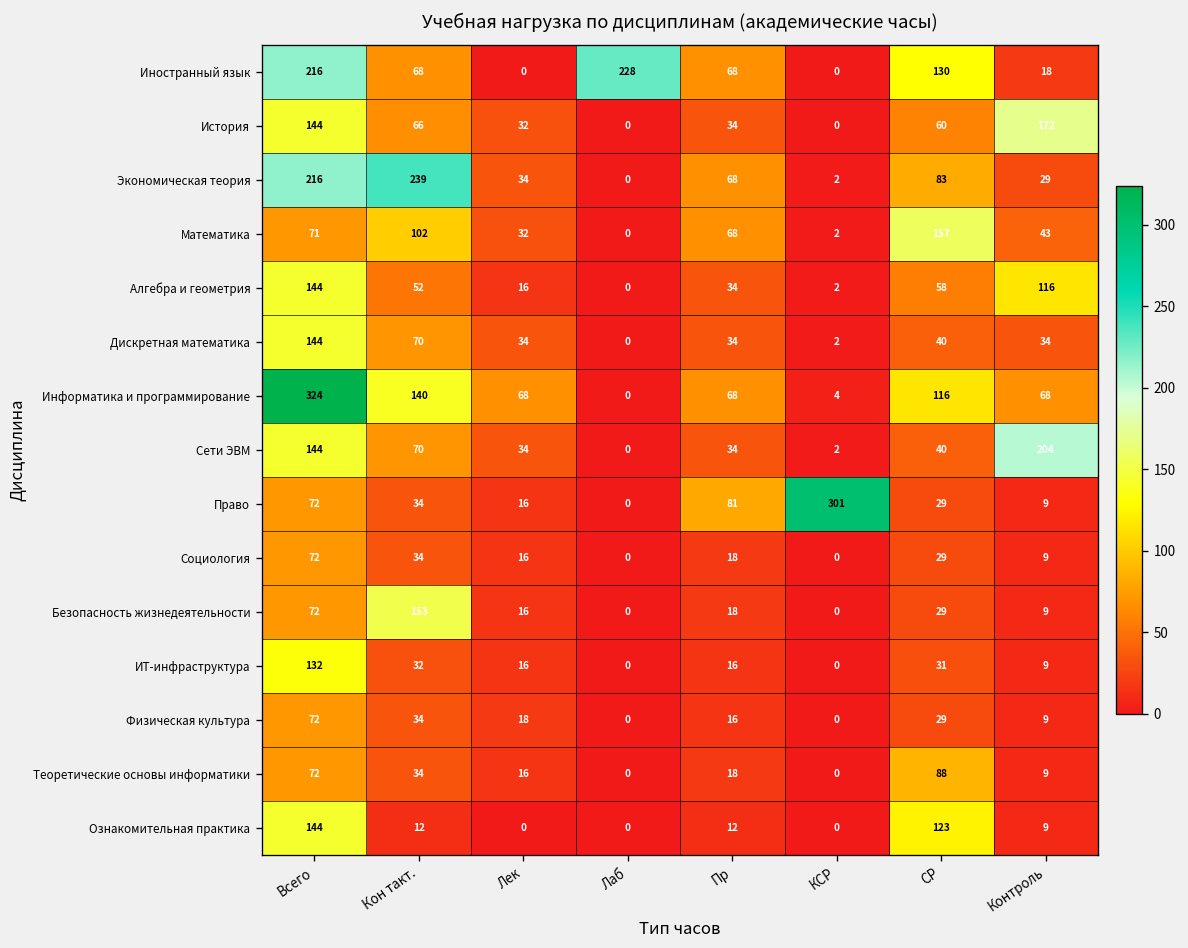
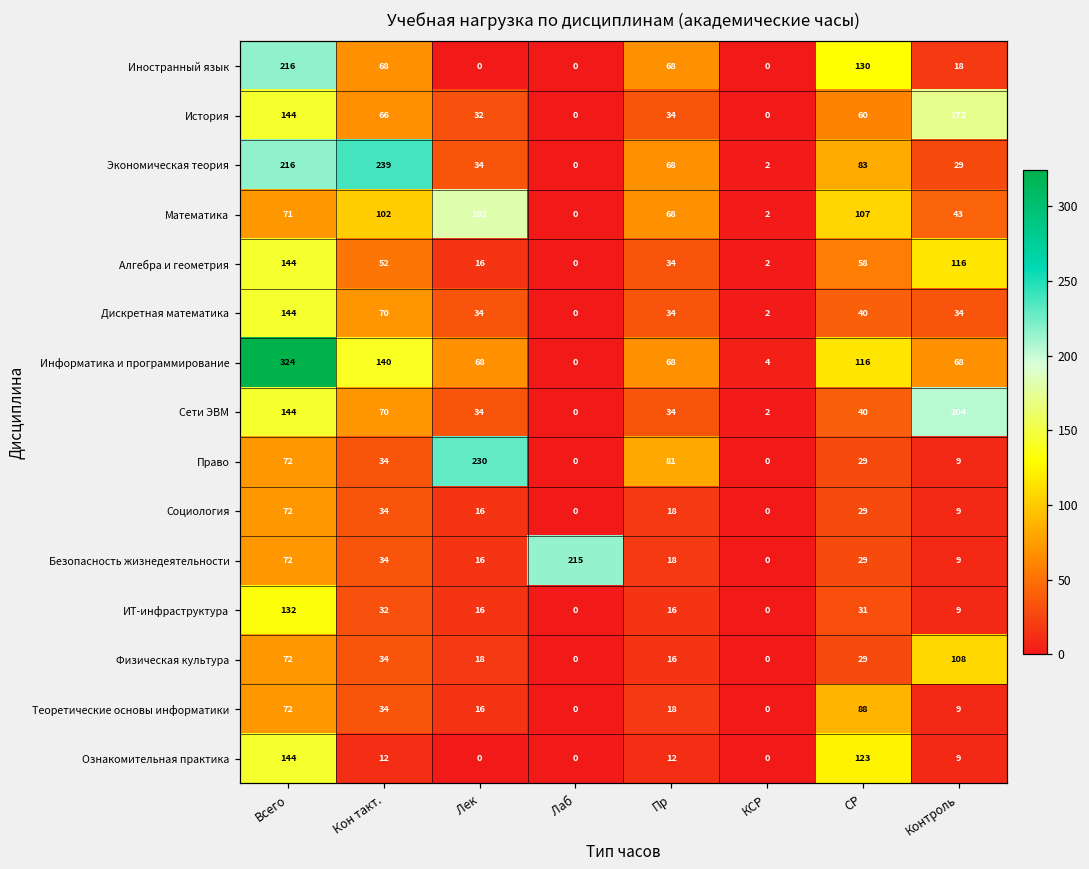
  {
    "Иностранный язык": {
      "Всего": 216,
      "Кон такт.": 68,
      "Лек": 0,
-     "Лаб": 228,
+     "Лаб": 0,
      "Пр": 68,
      "КСР": 0,
      "СР": 130,
      "Контроль": 18
    },
    "История": {
      "Всего": 144,
      "Кон такт.": 66,
      "Лек": 32,
      "Лаб": 0,
      "Пр": 34,
      "КСР": 0,
      "СР": 60,
      "Контроль": 172
    },
    "Экономическая теория": {
      "Всего": 216,
      "Кон такт.": 239,
      "Лек": 34,
      "Лаб": 0,
      "Пр": 68,
      "КСР": 2,
      "СР": 83,
      "Контроль": 29
    },
    "Математика": {
      "Всего": 71,
      "Кон такт.": 102,
-     "Лек": 32,
+     "Лек": 182,
      "Лаб": 0,
      "Пр": 68,
      "КСР": 2,
-     "СР": 157,
+     "СР": 107,
      "Контроль": 43
    },
    "Алгебра и геометрия": {
      "Всего": 144,
      "Кон такт.": 52,
      "Лек": 16,
      "Лаб": 0,
      "Пр": 34,
      "КСР": 2,
      "СР": 58,
      "Контроль": 116
    },
    "Дискретная математика": {
      "Всего": 144,
      "Кон такт.": 70,
      "Лек": 34,
      "Лаб": 0,
      "Пр": 34,
      "КСР": 2,
      "СР": 40,
      "Контроль": 34
    },
    "Информатика и программирование": {
      "Всего": 324,
      "Кон такт.": 140,
      "Лек": 68,
      "Лаб": 0,
      "Пр": 68,
      "КСР": 4,
      "СР": 116,
      "Контроль": 68
    },
    "Сети ЭВМ": {
      "Всего": 144,
      "Кон такт.": 70,
      "Лек": 34,
      "Лаб": 0,
      "Пр": 34,
      "КСР": 2,
      "СР": 40,
      "Контроль": 204
    },
    "Право": {
      "Всего": 72,
      "Кон такт.": 34,
-     "Лек": 16,
+     "Лек": 230,
      "Лаб": 0,
      "Пр": 81,
-     "КСР": 301,
+     "КСР": 0,
      "СР": 29,
      "Контроль": 9
    },
    "Социология": {
      "Всего": 72,
      "Кон такт.": 34,
      "Лек": 16,
      "Лаб": 0,
      "Пр": 18,
      "КСР": 0,
      "СР": 29,
      "Контроль": 9
    },
    "Безопасность жизнедеятельности": {
      "Всего": 72,
-     "Кон такт.": 153,
+     "Кон такт.": 34,
      "Лек": 16,
-     "Лаб": 0,
+     "Лаб": 215,
      "Пр": 18,
      "КСР": 0,
      "СР": 29,
      "Контроль": 9
    },
    "ИТ-инфраструктура": {
      "Всего": 132,
      "Кон такт.": 32,
      "Лек": 16,
      "Лаб": 0,
      "Пр": 16,
      "КСР": 0,
      "СР": 31,
      "Контроль": 9
    },
    "Физическая культура": {
      "Всего": 72,
      "Кон такт.": 34,
      "Лек": 18,
      "Лаб": 0,
      "Пр": 16,
      "КСР": 0,
      "СР": 29,
-     "Контроль": 9
+     "Контроль": 108
    },
    "Теоретические основы информатики": {
      "Всего": 72,
      "Кон такт.": 34,
      "Лек": 16,
      "Лаб": 0,
      "Пр": 18,
      "КСР": 0,
      "СР": 88,
      "Контроль": 9
    },
    "Ознакомительная практика": {
      "Всего": 144,
      "Кон такт.": 12,
      "Лек": 0,
      "Лаб": 0,
      "Пр": 12,
      "КСР": 0,
      "СР": 123,
      "Контроль": 9
    }
  }
